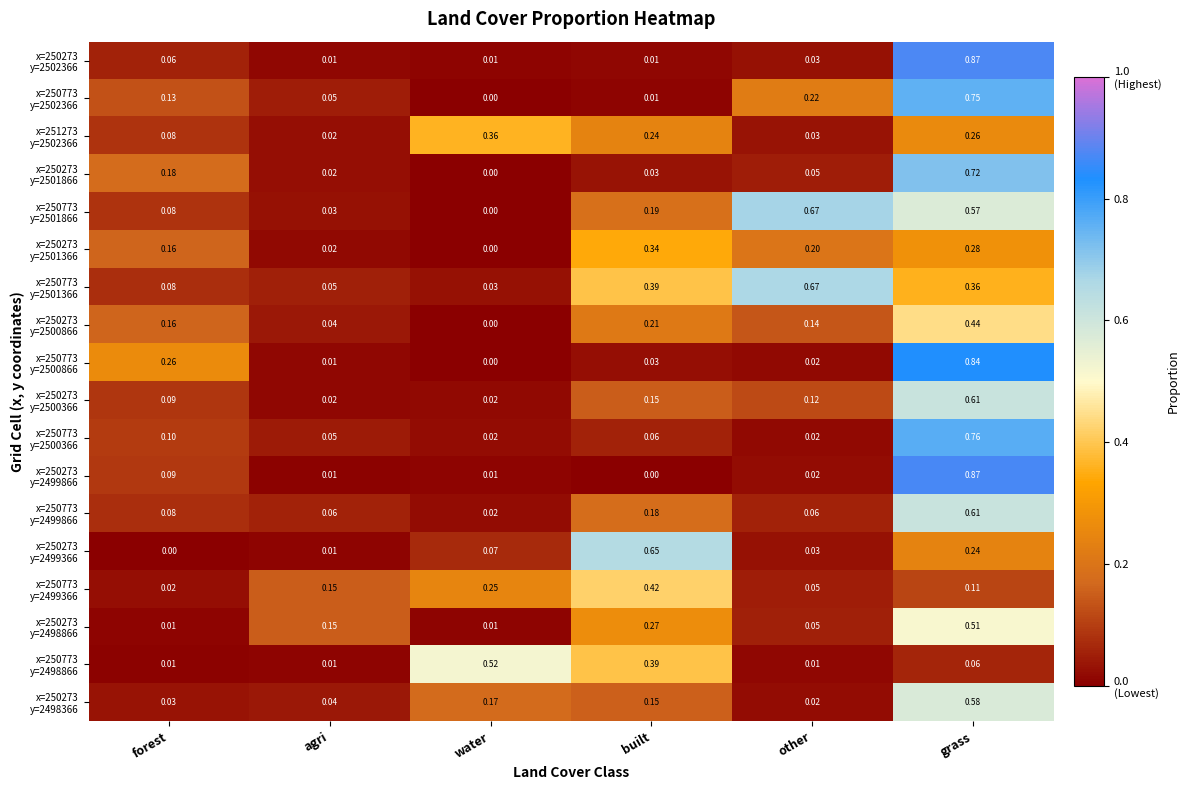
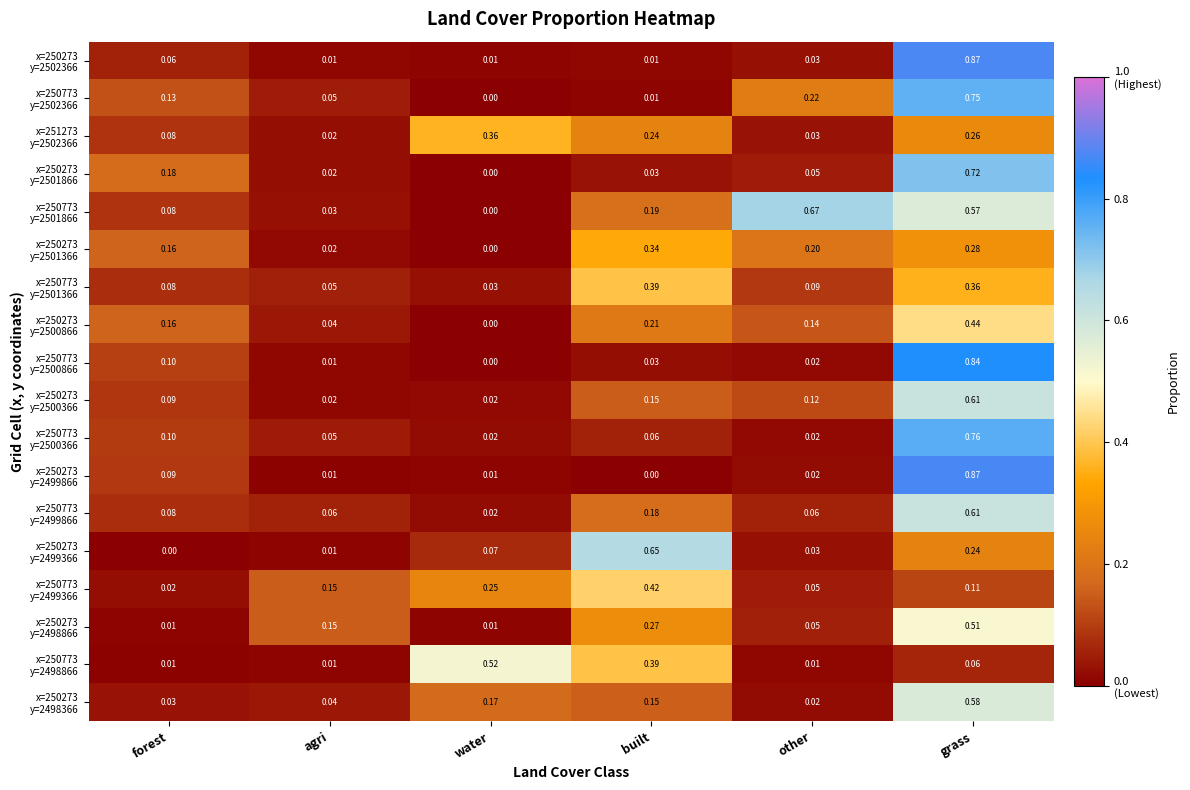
  {
    "x=250273 y=2502366": {
      "forest": 0.06,
      "agri": 0.01,
      "water": 0.01,
      "built": 0.01,
      "other": 0.03,
      "grass": 0.87
    },
    "x=250773 y=2502366": {
      "forest": 0.13,
      "agri": 0.05,
      "water": 0.00,
      "built": 0.01,
      "other": 0.22,
      "grass": 0.75
    },
    "x=251273 y=2502366": {
      "forest": 0.08,
      "agri": 0.02,
      "water": 0.36,
      "built": 0.24,
      "other": 0.03,
      "grass": 0.26
    },
    "x=250273 y=2501866": {
      "forest": 0.18,
      "agri": 0.02,
      "water": 0.00,
      "built": 0.03,
      "other": 0.05,
      "grass": 0.72
    },
    "x=250773 y=2501866": {
      "forest": 0.08,
      "agri": 0.03,
      "water": 0.00,
      "built": 0.19,
      "other": 0.67,
      "grass": 0.57
    },
    "x=250273 y=2501366": {
      "forest": 0.16,
      "agri": 0.02,
      "water": 0.00,
      "built": 0.34,
      "other": 0.20,
      "grass": 0.28
    },
    "x=250773 y=2501366": {
      "forest": 0.08,
      "agri": 0.05,
      "water": 0.03,
      "built": 0.39,
-     "other": 0.67,
+     "other": 0.09,
      "grass": 0.36
    },
    "x=250273 y=2500866": {
      "forest": 0.16,
      "agri": 0.04,
      "water": 0.00,
      "built": 0.21,
      "other": 0.14,
      "grass": 0.44
    },
    "x=250773 y=2500866": {
-     "forest": 0.26,
+     "forest": 0.10,
      "agri": 0.01,
      "water": 0.00,
      "built": 0.03,
      "other": 0.02,
      "grass": 0.84
    },
    "x=250273 y=2500366": {
      "forest": 0.09,
      "agri": 0.02,
      "water": 0.02,
      "built": 0.15,
      "other": 0.12,
      "grass": 0.61
    },
    "x=250773 y=2500366": {
      "forest": 0.10,
      "agri": 0.05,
      "water": 0.02,
      "built": 0.06,
      "other": 0.02,
      "grass": 0.76
    },
    "x=250273 y=2499866": {
      "forest": 0.09,
      "agri": 0.01,
      "water": 0.01,
      "built": 0.00,
      "other": 0.02,
      "grass": 0.87
    },
    "x=250773 y=2499866": {
      "forest": 0.08,
      "agri": 0.06,
      "water": 0.02,
      "built": 0.18,
      "other": 0.06,
      "grass": 0.61
    },
    "x=250273 y=2499366": {
      "forest": 0.00,
      "agri": 0.01,
      "water": 0.07,
      "built": 0.65,
      "other": 0.03,
      "grass": 0.24
    },
    "x=250773 y=2499366": {
      "forest": 0.02,
      "agri": 0.15,
      "water": 0.25,
      "built": 0.42,
      "other": 0.05,
      "grass": 0.11
    },
    "x=250273 y=2498866": {
      "forest": 0.01,
      "agri": 0.15,
      "water": 0.01,
      "built": 0.27,
      "other": 0.05,
      "grass": 0.51
    },
    "x=250773 y=2498866": {
      "forest": 0.01,
      "agri": 0.01,
      "water": 0.52,
      "built": 0.39,
      "other": 0.01,
      "grass": 0.06
    },
    "x=250273 y=2498366": {
      "forest": 0.03,
      "agri": 0.04,
      "water": 0.17,
      "built": 0.15,
      "other": 0.02,
      "grass": 0.58
    }
  }
